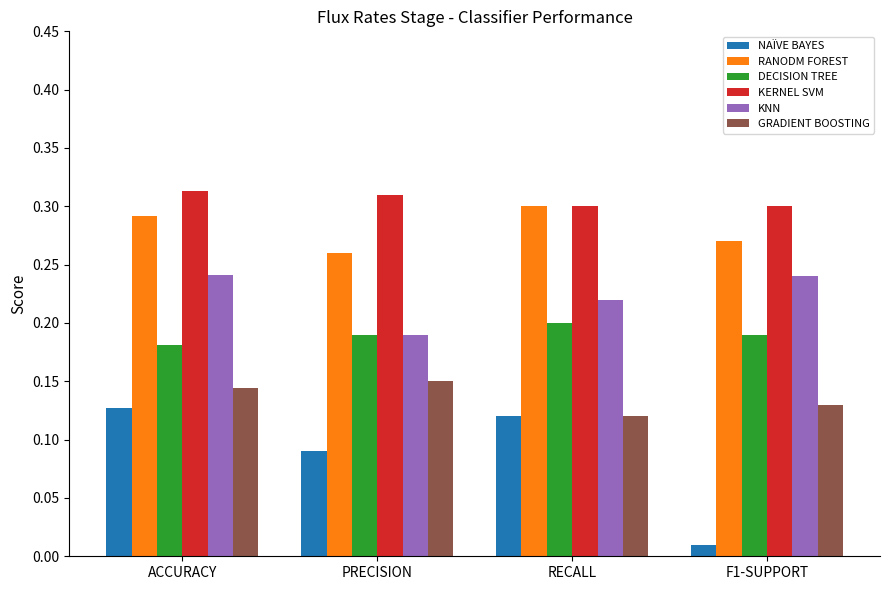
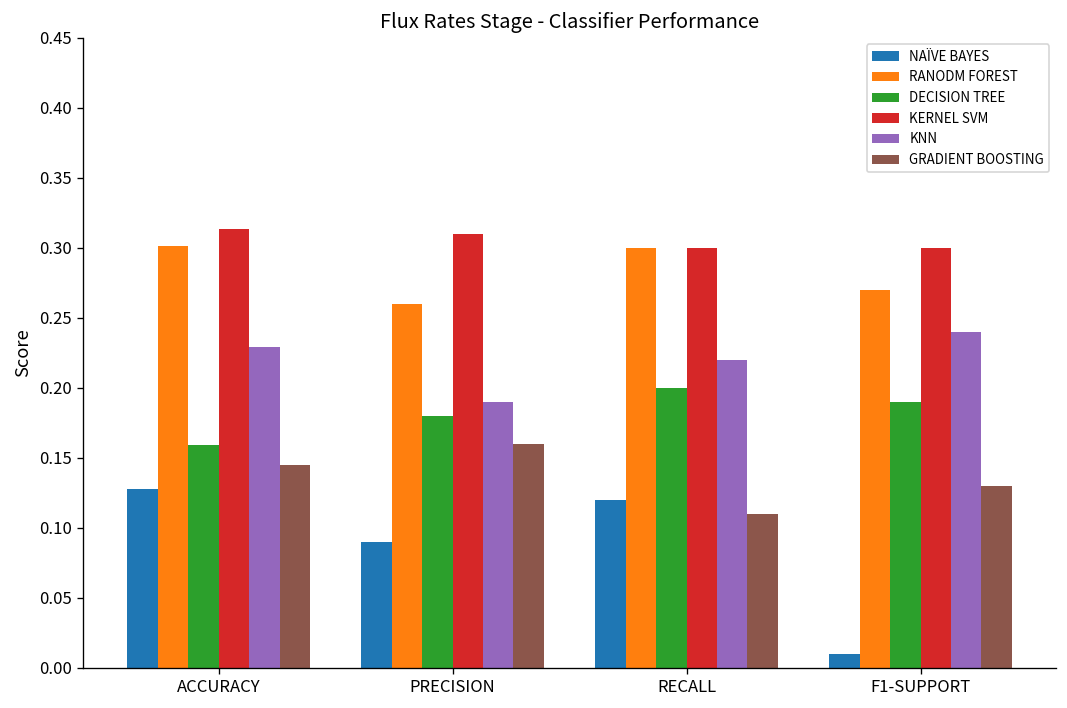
  {
    "NAÏVE BAYES": {
      "ACCURACY": 0.127,
      "PRECISION": 0.090,
      "RECALL": 0.120,
      "F1-SUPPORT": 0.010
    },
    "RANODM FOREST": {
-     "ACCURACY": 0.292,
+     "ACCURACY": 0.301,
      "PRECISION": 0.260,
      "RECALL": 0.300,
      "F1-SUPPORT": 0.270
    },
    "DECISION TREE": {
-     "ACCURACY": 0.181,
-     "PRECISION": 0.19,
+     "ACCURACY": 0.159,
+     "PRECISION": 0.18,
      "RECALL": 0.200,
      "F1-SUPPORT": 0.190
    },
    "KERNEL SVM": {
      "ACCURACY": 0.313,
      "PRECISION": 0.310,
      "RECALL": 0.300,
      "F1-SUPPORT": 0.300
    },
    "KNN": {
-     "ACCURACY": 0.241,
+     "ACCURACY": 0.229,
      "PRECISION": 0.190,
      "RECALL": 0.220,
      "F1-SUPPORT": 0.240
    },
    "GRADIENT BOOSTING": {
      "ACCURACY": 0.145,
-     "PRECISION": 0.15,
-     "RECALL": 0.12,
+     "PRECISION": 0.16,
+     "RECALL": 0.11,
      "F1-SUPPORT": 0.13
    }
  }
